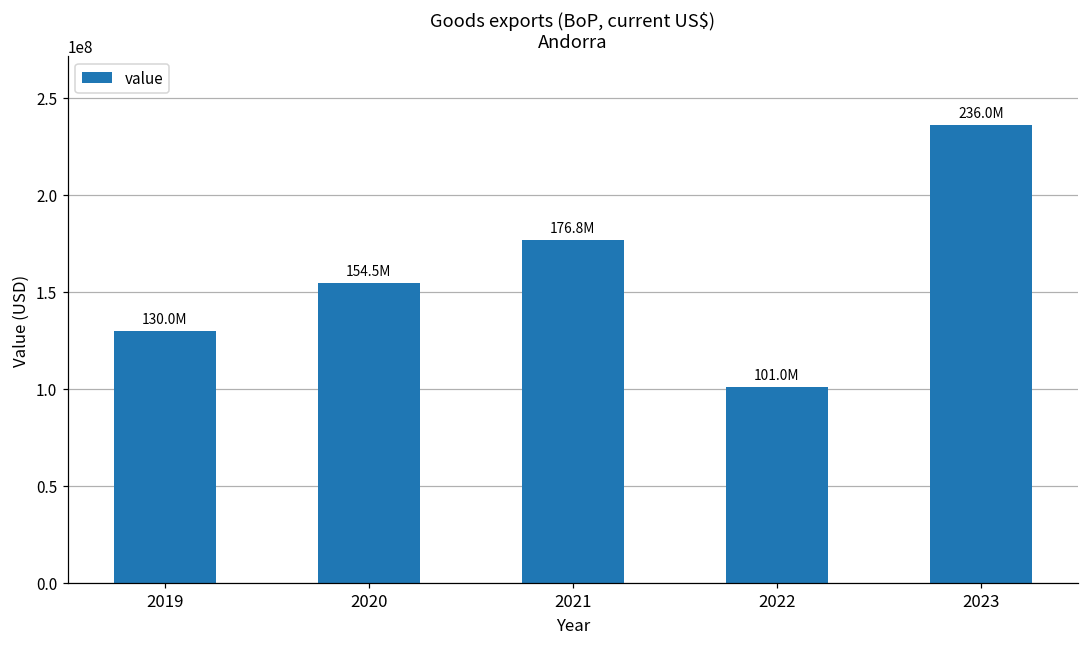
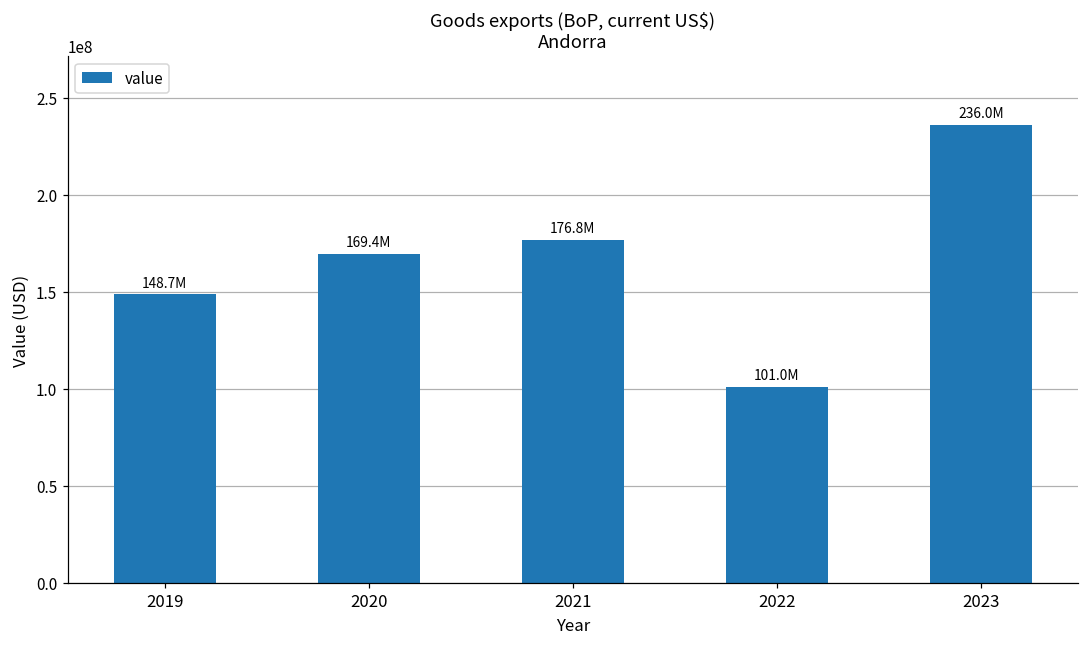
  {
-   "2019": "130.0M",
-   "2020": "154.5M",
+   "2019": "148.7M",
+   "2020": "169.4M",
    "2021": "176.8M",
    "2022": "101.0M",
    "2023": "236.0M"
  }
